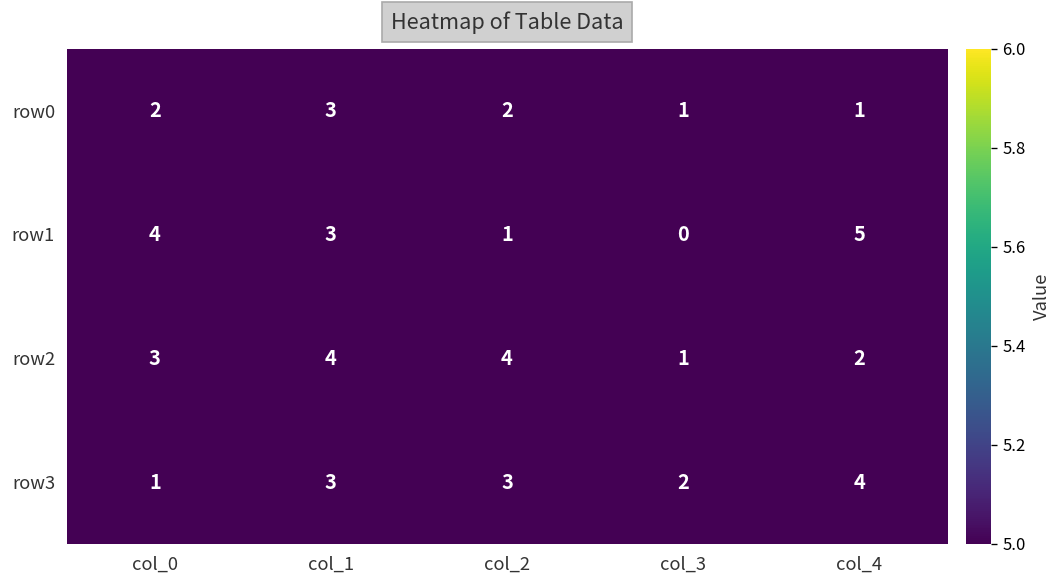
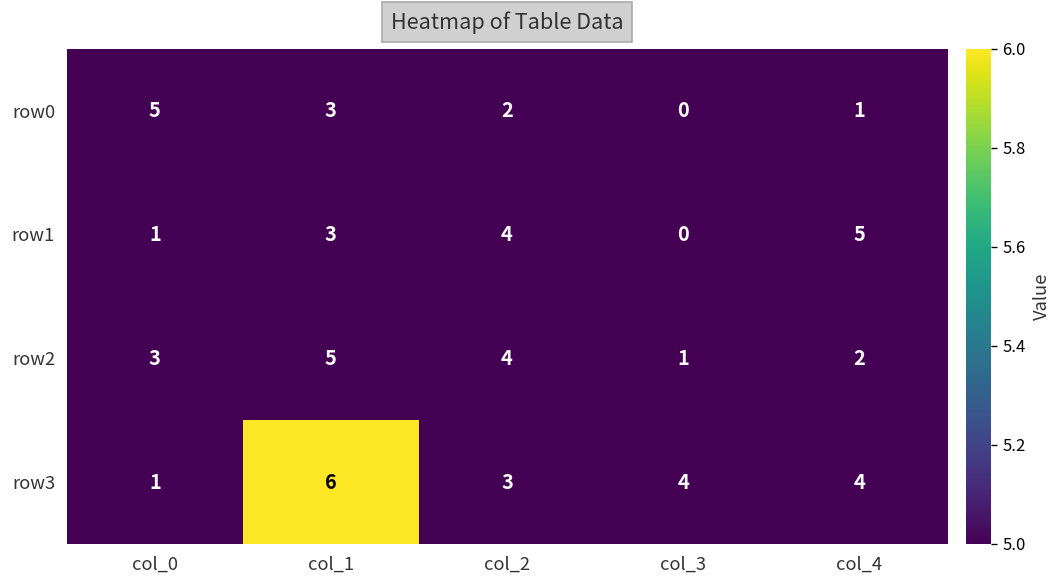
  {
    "row0": {
-     "col_0": 2,
+     "col_0": 5,
      "col_1": 3,
      "col_2": 2,
-     "col_3": 1,
+     "col_3": 0,
      "col_4": 1
    },
    "row1": {
-     "col_0": 4,
+     "col_0": 1,
      "col_1": 3,
-     "col_2": 1,
+     "col_2": 4,
      "col_3": 0,
      "col_4": 5
    },
    "row2": {
      "col_0": 3,
-     "col_1": 4,
+     "col_1": 5,
      "col_2": 4,
      "col_3": 1,
      "col_4": 2
    },
    "row3": {
      "col_0": 1,
-     "col_1": 3,
+     "col_1": 6,
      "col_2": 3,
-     "col_3": 2,
+     "col_3": 4,
      "col_4": 4
    }
  }
